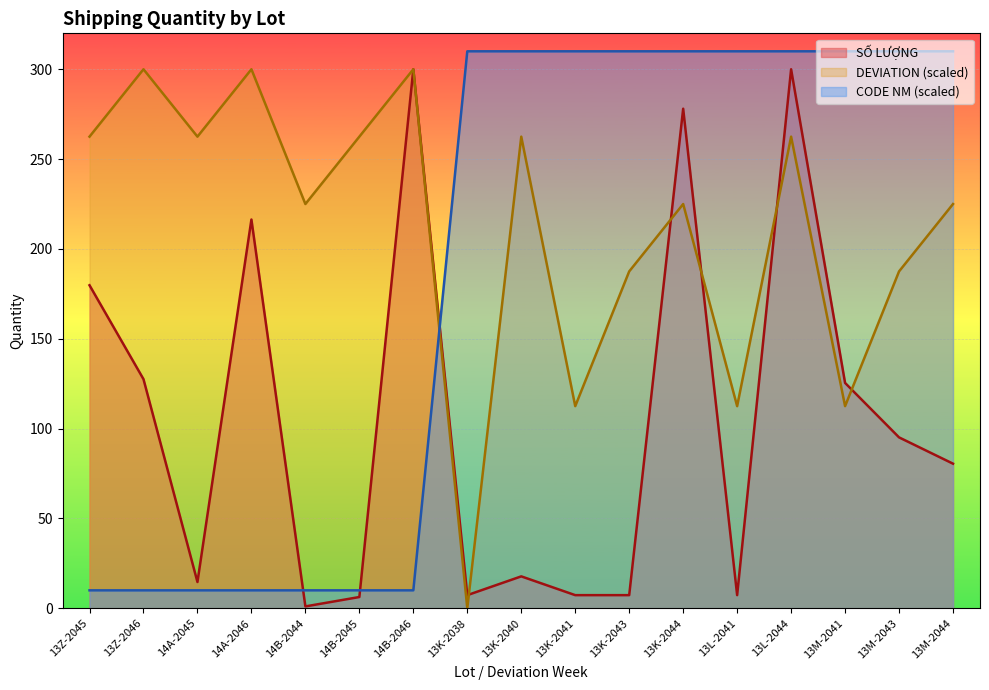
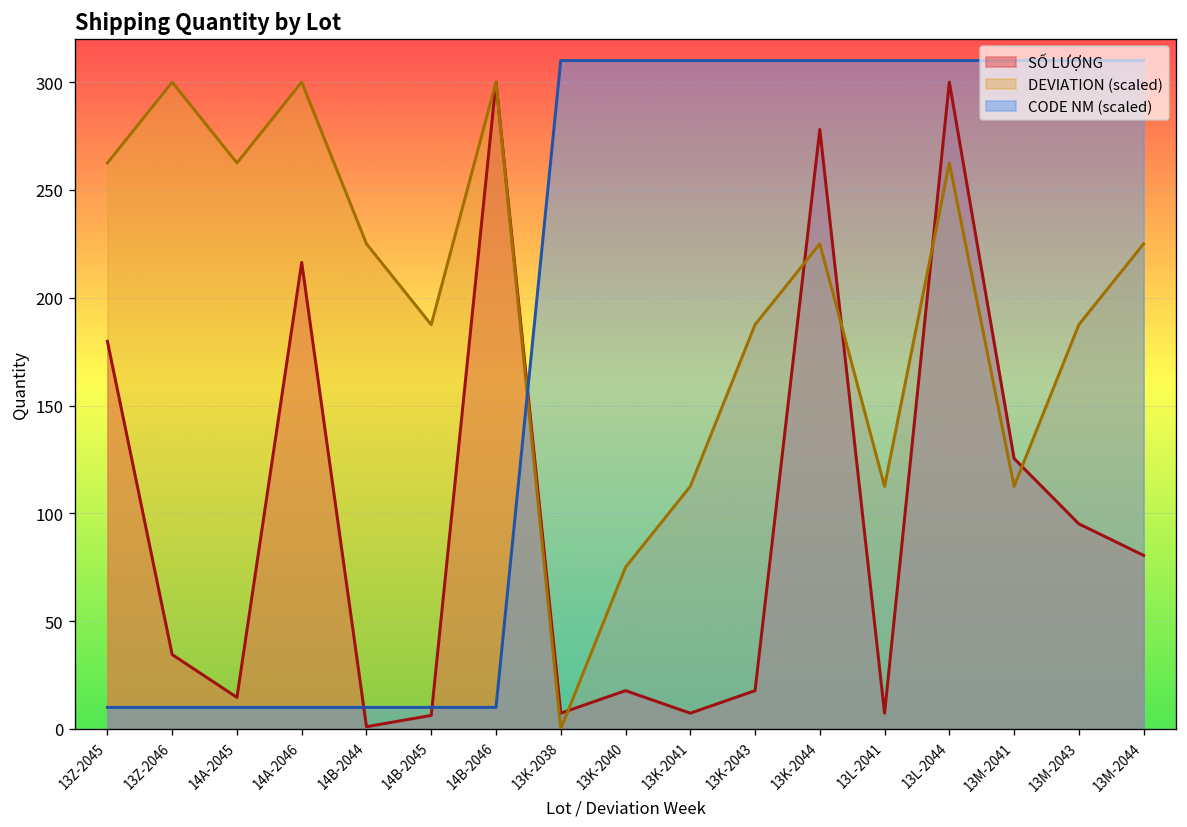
  {
    "SỐ LƯỢNG": {
      "13Z-2045": 180,
-     "13Z-2046": 128,
+     "13Z-2046": 34,
      "14A-2045": 15,
      "14A-2046": 216,
      "14B-2044": 1,
      "14B-2045": 6,
      "13K-2038": 7,
      "13K-2040": 18,
      "13K-2041": 7,
-     "13K-2043": 7,
+     "13K-2043": 18,
      "13K-2044": 278,
      "13L-2041": 7,
      "13L-2044": 300,
      "13M-2041": 125,
      "13M-2043": 95,
      "13M-2044": 80
    },
    "DEVIATION (scaled)": {
      "13Z-2045": 263,
      "13Z-2046": 300,
      "14A-2045": 263,
      "14A-2046": 300,
      "14B-2044": 225,
-     "14B-2045": 263,
+     "14B-2045": 188,
      "13K-2038": 0,
-     "13K-2040": 263,
+     "13K-2040": 75,
      "13K-2041": 113,
      "13K-2043": 188,
      "13K-2044": 225,
      "13L-2041": 113,
      "13L-2044": 263,
      "13M-2041": 113,
      "13M-2043": 188,
      "13M-2044": 225
    },
    "CODE NM (scaled)": {
      "13Z-2045": 10,
      "13Z-2046": 10,
      "14A-2045": 10,
      "14A-2046": 10,
      "14B-2044": 10,
      "14B-2045": 10,
      "14B-2046": 10,
      "13K-2038": 310,
      "13K-2040": 310,
      "13K-2041": 310,
      "13K-2043": 310,
      "13K-2044": 310,
      "13L-2041": 310,
      "13L-2044": 310
    }
  }
